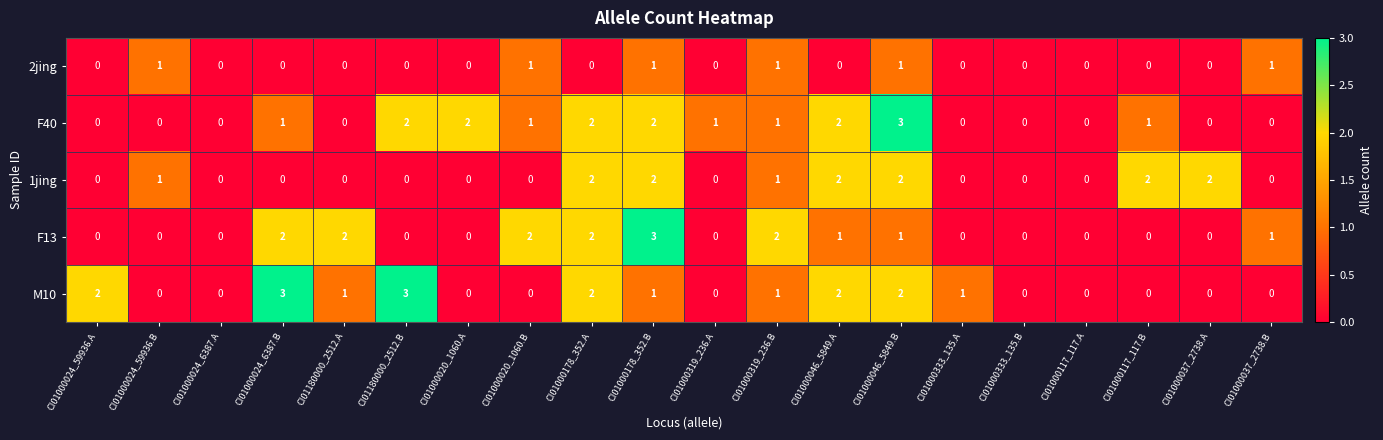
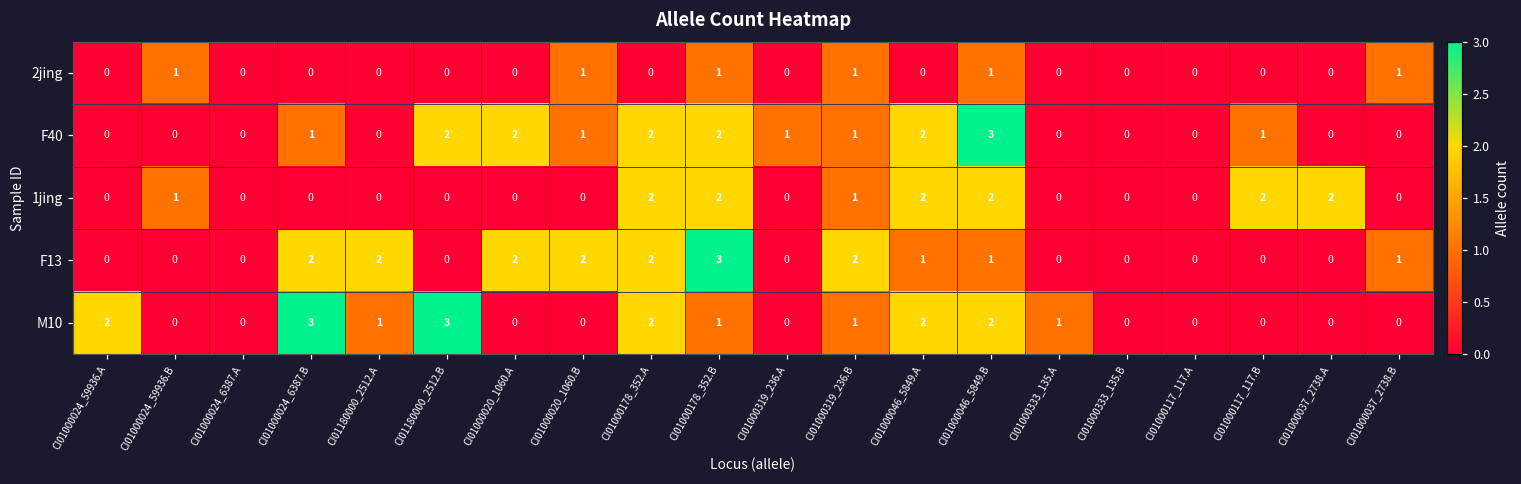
  {
    "2jing": {
      "CI01000024_59936.A": 0,
      "CI01000024_59936.B": 1,
      "CI01000024_6387.A": 0,
      "CI01000024_6387.B": 0,
      "CI01180000_2512.A": 0,
      "CI01180000_2512.B": 0,
      "CI01000020_1060.A": 0,
      "CI01000020_1060.B": 1,
      "CI01000178_352.A": 0,
      "CI01000178_352.B": 1,
      "CI01000319_236.A": 0,
      "CI01000319_236.B": 1,
      "CI01000046_5849.A": 0,
      "CI01000046_5849.B": 1,
      "CI01000333_135.A": 0,
      "CI01000333_135.B": 0,
      "CI01000117_117.A": 0,
      "CI01000117_117.B": 0,
      "CI01000037_2738.A": 0,
      "CI01000037_2738.B": 1
    },
    "F40": {
      "CI01000024_59936.A": 0,
      "CI01000024_59936.B": 0,
      "CI01000024_6387.A": 0,
      "CI01000024_6387.B": 1,
      "CI01180000_2512.A": 0,
      "CI01180000_2512.B": 2,
      "CI01000020_1060.A": 2,
      "CI01000020_1060.B": 1,
      "CI01000178_352.A": 2,
      "CI01000178_352.B": 2,
      "CI01000319_236.A": 1,
      "CI01000319_236.B": 1,
      "CI01000046_5849.A": 2,
      "CI01000046_5849.B": 3,
      "CI01000333_135.A": 0,
      "CI01000333_135.B": 0,
      "CI01000117_117.A": 0,
      "CI01000117_117.B": 1,
      "CI01000037_2738.A": 0,
      "CI01000037_2738.B": 0
    },
    "1jing": {
      "CI01000024_59936.A": 0,
      "CI01000024_59936.B": 1,
      "CI01000024_6387.A": 0,
      "CI01000024_6387.B": 0,
      "CI01180000_2512.A": 0,
      "CI01180000_2512.B": 0,
      "CI01000020_1060.A": 0,
      "CI01000020_1060.B": 0,
      "CI01000178_352.A": 2,
      "CI01000178_352.B": 2,
      "CI01000319_236.A": 0,
      "CI01000319_236.B": 1,
      "CI01000046_5849.A": 2,
      "CI01000046_5849.B": 2,
      "CI01000333_135.A": 0,
      "CI01000333_135.B": 0,
      "CI01000117_117.A": 0,
      "CI01000117_117.B": 2,
      "CI01000037_2738.A": 2,
      "CI01000037_2738.B": 0
    },
    "F13": {
      "CI01000024_59936.A": 0,
      "CI01000024_59936.B": 0,
      "CI01000024_6387.A": 0,
      "CI01000024_6387.B": 2,
      "CI01180000_2512.A": 2,
      "CI01180000_2512.B": 0,
-     "CI01000020_1060.A": 0,
+     "CI01000020_1060.A": 2,
      "CI01000020_1060.B": 2,
      "CI01000178_352.A": 2,
      "CI01000178_352.B": 3,
      "CI01000319_236.A": 0,
      "CI01000319_236.B": 2,
      "CI01000046_5849.A": 1,
      "CI01000046_5849.B": 1,
      "CI01000333_135.A": 0,
      "CI01000333_135.B": 0,
      "CI01000117_117.A": 0,
      "CI01000117_117.B": 0,
      "CI01000037_2738.A": 0,
      "CI01000037_2738.B": 1
    },
    "M10": {
      "CI01000024_59936.A": 2,
      "CI01000024_59936.B": 0,
      "CI01000024_6387.A": 0,
      "CI01000024_6387.B": 3,
      "CI01180000_2512.A": 1,
      "CI01180000_2512.B": 3,
      "CI01000020_1060.A": 0,
      "CI01000020_1060.B": 0,
      "CI01000178_352.A": 2,
      "CI01000178_352.B": 1,
      "CI01000319_236.A": 0,
      "CI01000319_236.B": 1,
      "CI01000046_5849.A": 2,
      "CI01000046_5849.B": 2,
      "CI01000333_135.A": 1,
      "CI01000333_135.B": 0,
      "CI01000117_117.A": 0,
      "CI01000117_117.B": 0,
      "CI01000037_2738.A": 0,
      "CI01000037_2738.B": 0
    }
  }
